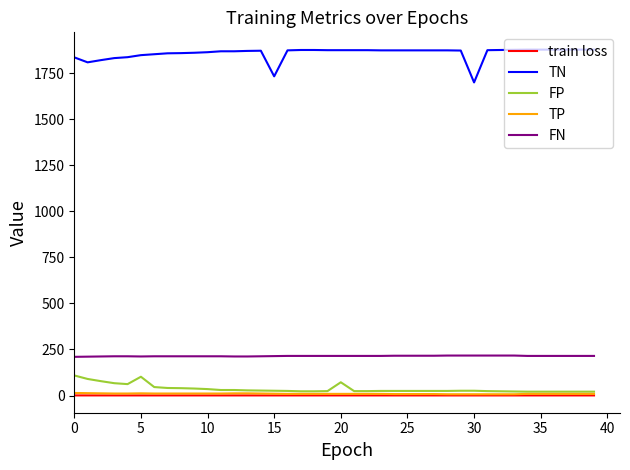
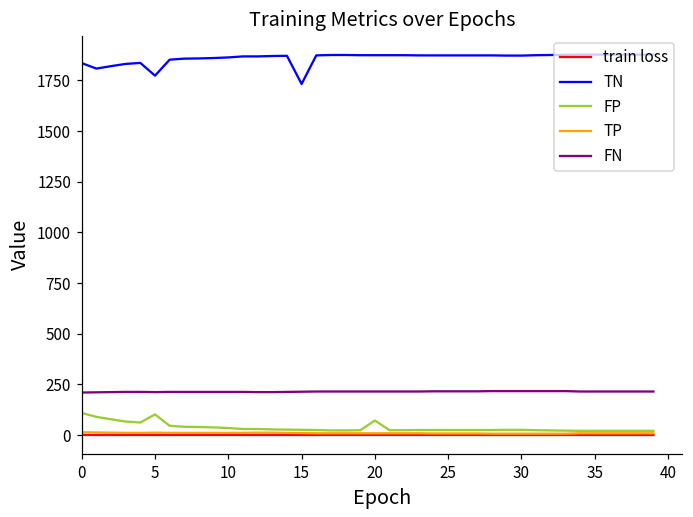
  {
    "TN": {
      "0": 1840,
-     "5": 1850,
+     "5": 1770,
      "10": 1860,
      "15": 1730,
      "20": 1870,
      "25": 1870,
-     "30": 1700
+     "30": 1870
    },
    "FP": {
      "0": 110,
      "5": 100,
      "10": 40,
      "15": 30,
      "20": 70,
      "25": 30,
      "30": 30
    },
    "FN": {
      "0": 210,
      "5": 210,
      "10": 210,
      "15": 210,
      "20": 220,
      "25": 220,
      "30": 220,
      "35": 220
    }
  }
